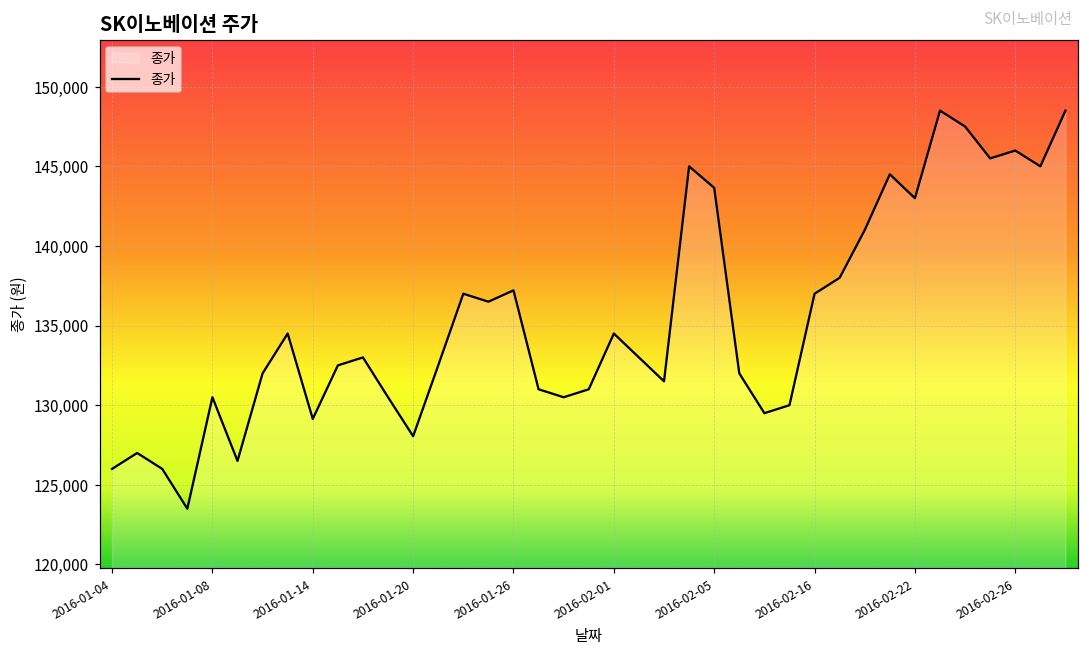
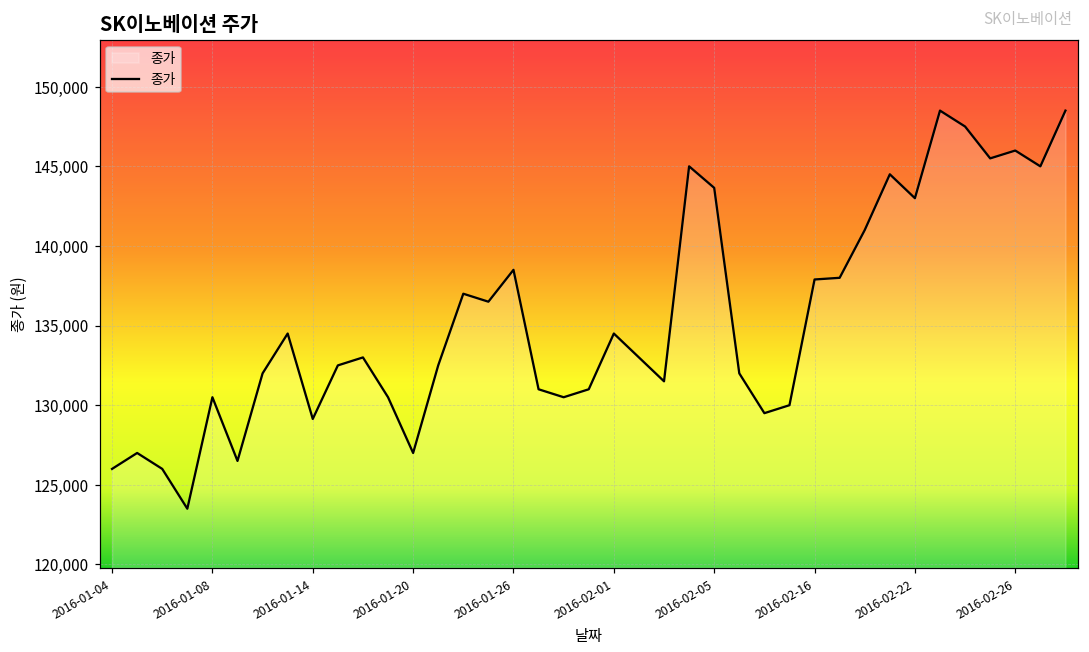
  {
    "2016-01-04": "126,000",
    "2016-01-08": "130,500",
    "2016-01-14": "129,100",
-   "2016-01-20": "128,100",
-   "2016-01-26": "137,200",
+   "2016-01-20": "127,000",
+   "2016-01-26": "138,500",
    "2016-02-01": "134,500",
    "2016-02-05": "143,600",
-   "2016-02-16": "137,000",
+   "2016-02-16": "137,900",
    "2016-02-22": "143,000",
    "2016-02-26": "146,000"
  }
